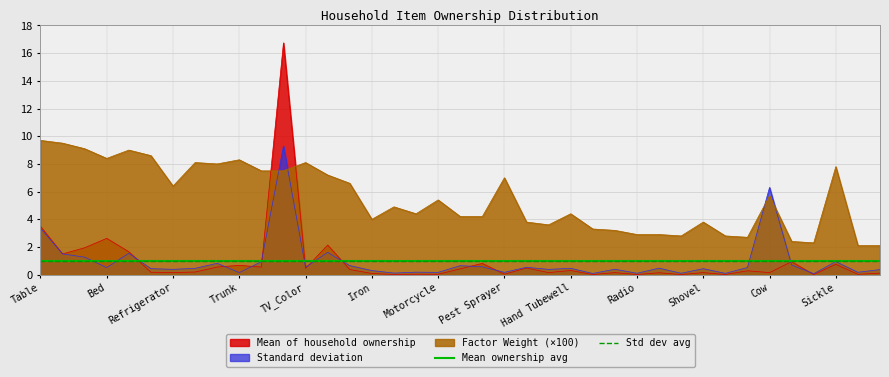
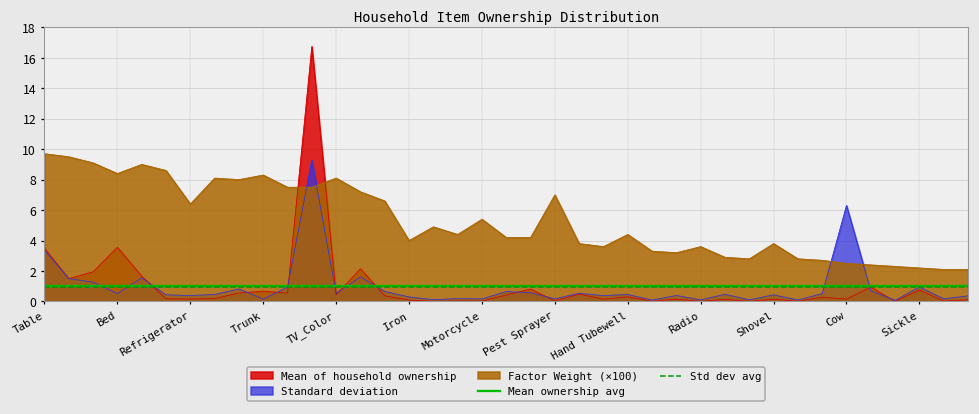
  {
    "Mean of household ownership": {
-     "Bed": 2.6,
+     "Bed": 3.6,
      "Refrigerator": 0.2,
      "Trunk": 0.7,
      "Iron": 0.1,
      "Shovel": 0.1,
      "Cow": 0.2,
      "Sickle": 0.8
    },
    "Standard deviation": {
      "Bed": 0.5,
      "Refrigerator": 0.4,
      "Trunk": 0.2,
      "Iron": 0.3,
      "Shovel": 0.4,
      "Cow": 6.3,
      "Sickle": 0.9
    },
    "Factor Weight (×100)": {
      "Table": 9.7,
      "Bed": 8.4,
      "Refrigerator": 6.4,
      "Trunk": 8.3,
      "TV_Color": 8.1,
      "Iron": 4.0,
      "Motorcycle": 5.4,
      "Pest Sprayer": 7.0,
      "Hand Tubewell": 4.4,
-     "Radio": 2.9,
+     "Radio": 3.6,
      "Shovel": 3.8,
-     "Cow": 5.7,
-     "Sickle": 7.8
+     "Cow": 2.5,
+     "Sickle": 2.2
    }
  }
